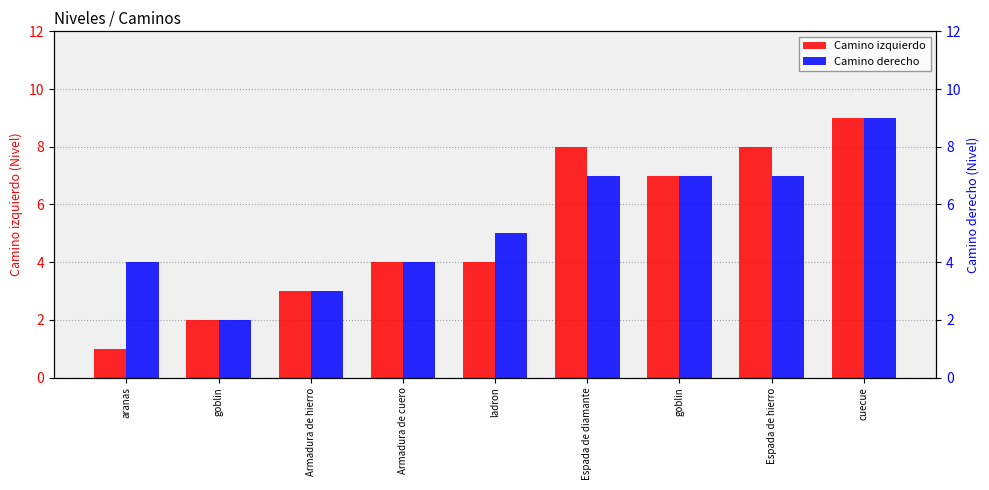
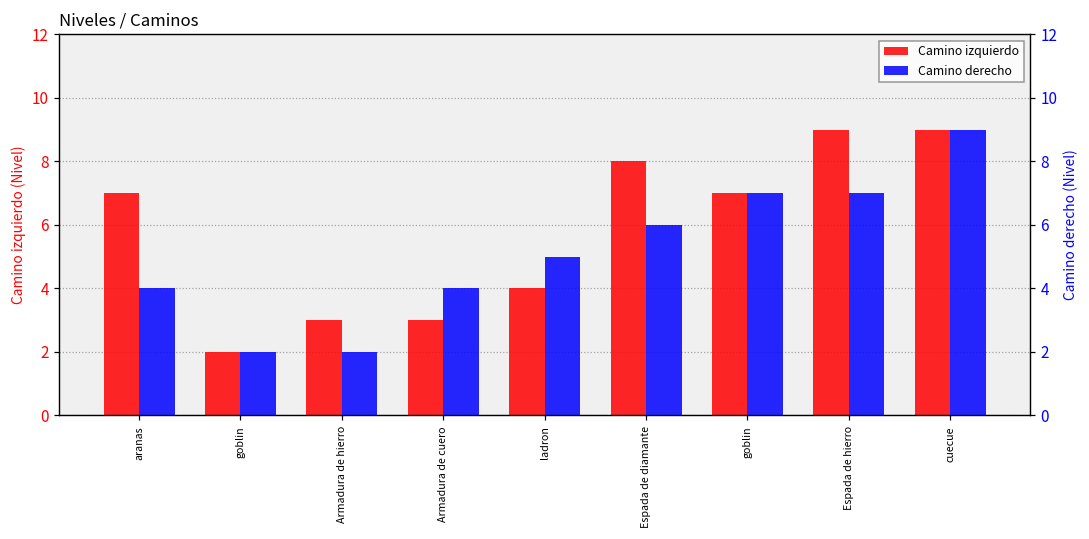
  {
    "Camino izquierdo": {
-     "aranas": 1,
+     "aranas": 7,
      "Armadura de hierro": 3,
-     "Armadura de cuero": 4,
+     "Armadura de cuero": 3,
      "ladron": 4,
      "Espada de diamante": 8,
-     "Espada de hierro": 8,
+     "Espada de hierro": 9,
      "cuecue": 9
    },
    "Camino derecho": {
      "aranas": 4,
-     "Armadura de hierro": 3,
+     "Armadura de hierro": 2,
      "Armadura de cuero": 4,
      "ladron": 5,
-     "Espada de diamante": 7,
+     "Espada de diamante": 6,
      "Espada de hierro": 7,
      "cuecue": 9
    }
  }
